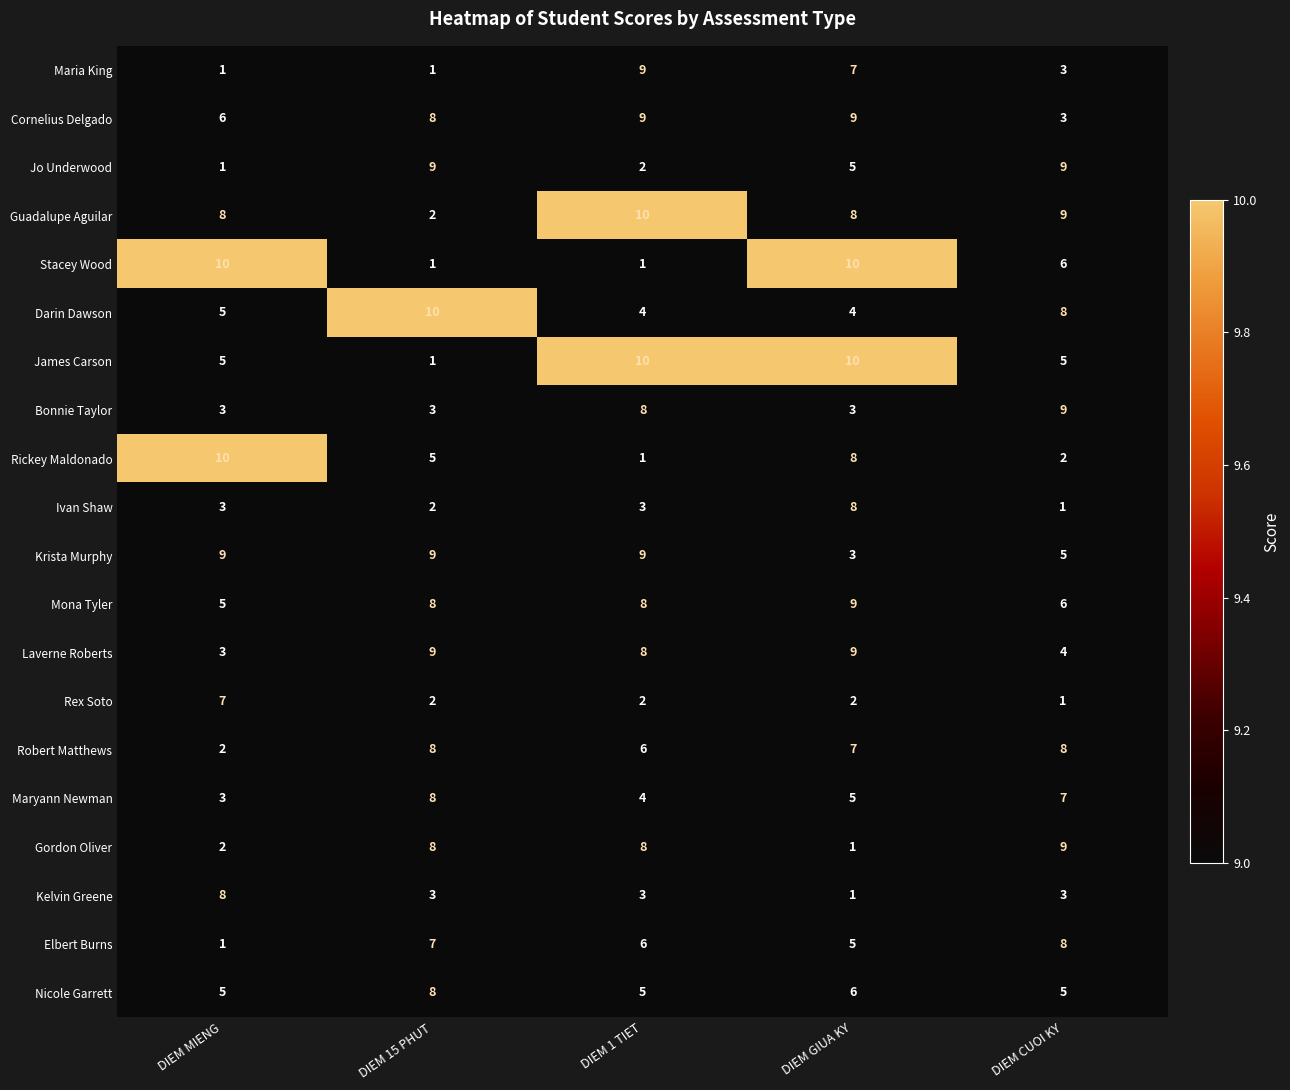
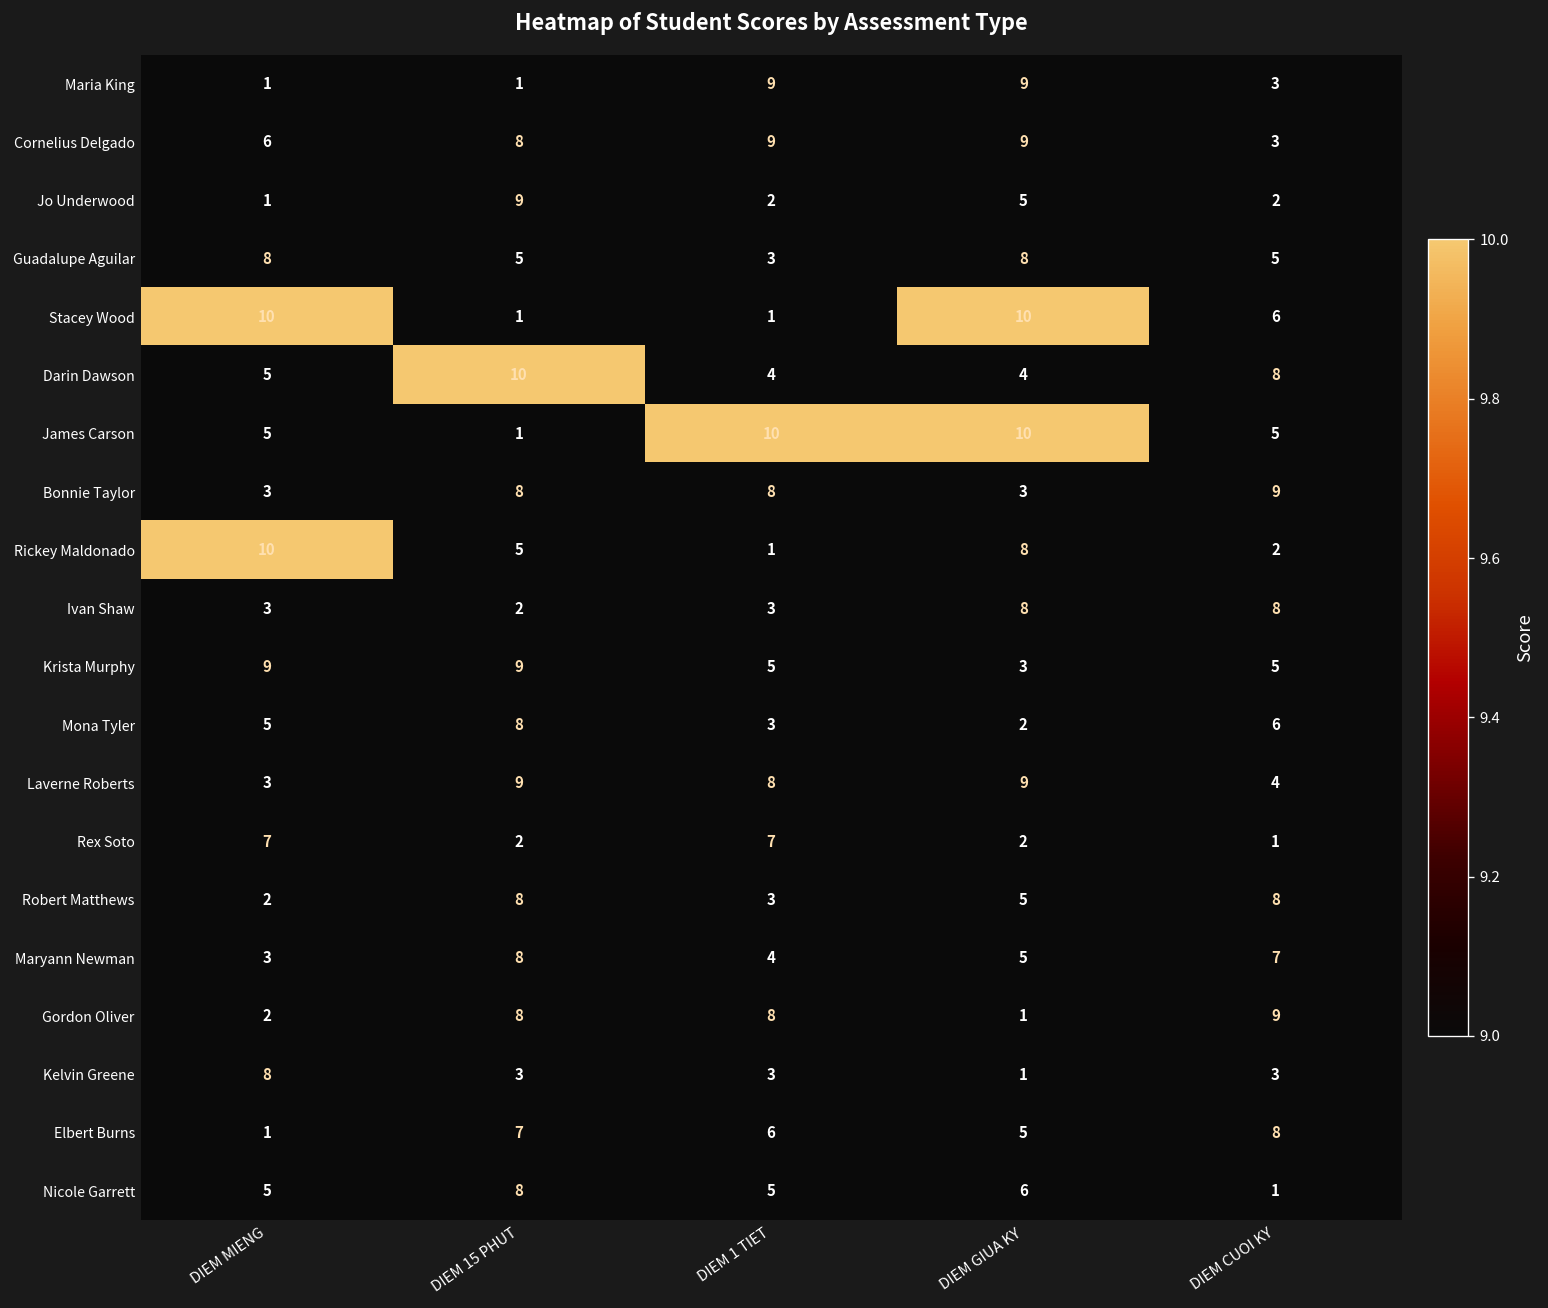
  {
    "Maria King": {
      "DIEM MIENG": 1,
      "DIEM 15 PHUT": 1,
      "DIEM 1 TIET": 9,
-     "DIEM GIUA KY": 7,
+     "DIEM GIUA KY": 9,
      "DIEM CUOI KY": 3
    },
    "Cornelius Delgado": {
      "DIEM MIENG": 6,
      "DIEM 15 PHUT": 8,
      "DIEM 1 TIET": 9,
      "DIEM GIUA KY": 9,
      "DIEM CUOI KY": 3
    },
    "Jo Underwood": {
      "DIEM MIENG": 1,
      "DIEM 15 PHUT": 9,
      "DIEM 1 TIET": 2,
      "DIEM GIUA KY": 5,
-     "DIEM CUOI KY": 9
+     "DIEM CUOI KY": 2
    },
    "Guadalupe Aguilar": {
      "DIEM MIENG": 8,
-     "DIEM 15 PHUT": 2,
-     "DIEM 1 TIET": 10,
+     "DIEM 15 PHUT": 5,
+     "DIEM 1 TIET": 3,
      "DIEM GIUA KY": 8,
-     "DIEM CUOI KY": 9
+     "DIEM CUOI KY": 5
    },
    "Stacey Wood": {
      "DIEM MIENG": 10,
      "DIEM 15 PHUT": 1,
      "DIEM 1 TIET": 1,
      "DIEM GIUA KY": 10,
      "DIEM CUOI KY": 6
    },
    "Darin Dawson": {
      "DIEM MIENG": 5,
      "DIEM 15 PHUT": 10,
      "DIEM 1 TIET": 4,
      "DIEM GIUA KY": 4,
      "DIEM CUOI KY": 8
    },
    "James Carson": {
      "DIEM MIENG": 5,
      "DIEM 15 PHUT": 1,
      "DIEM 1 TIET": 10,
      "DIEM GIUA KY": 10,
      "DIEM CUOI KY": 5
    },
    "Bonnie Taylor": {
      "DIEM MIENG": 3,
-     "DIEM 15 PHUT": 3,
+     "DIEM 15 PHUT": 8,
      "DIEM 1 TIET": 8,
      "DIEM GIUA KY": 3,
      "DIEM CUOI KY": 9
    },
    "Rickey Maldonado": {
      "DIEM MIENG": 10,
      "DIEM 15 PHUT": 5,
      "DIEM 1 TIET": 1,
      "DIEM GIUA KY": 8,
      "DIEM CUOI KY": 2
    },
    "Ivan Shaw": {
      "DIEM MIENG": 3,
      "DIEM 15 PHUT": 2,
      "DIEM 1 TIET": 3,
      "DIEM GIUA KY": 8,
-     "DIEM CUOI KY": 1
+     "DIEM CUOI KY": 8
    },
    "Krista Murphy": {
      "DIEM MIENG": 9,
      "DIEM 15 PHUT": 9,
-     "DIEM 1 TIET": 9,
+     "DIEM 1 TIET": 5,
      "DIEM GIUA KY": 3,
      "DIEM CUOI KY": 5
    },
    "Mona Tyler": {
      "DIEM MIENG": 5,
      "DIEM 15 PHUT": 8,
-     "DIEM 1 TIET": 8,
-     "DIEM GIUA KY": 9,
+     "DIEM 1 TIET": 3,
+     "DIEM GIUA KY": 2,
      "DIEM CUOI KY": 6
    },
    "Laverne Roberts": {
      "DIEM MIENG": 3,
      "DIEM 15 PHUT": 9,
      "DIEM 1 TIET": 8,
      "DIEM GIUA KY": 9,
      "DIEM CUOI KY": 4
    },
    "Rex Soto": {
      "DIEM MIENG": 7,
      "DIEM 15 PHUT": 2,
-     "DIEM 1 TIET": 2,
+     "DIEM 1 TIET": 7,
      "DIEM GIUA KY": 2,
      "DIEM CUOI KY": 1
    },
    "Robert Matthews": {
      "DIEM MIENG": 2,
      "DIEM 15 PHUT": 8,
-     "DIEM 1 TIET": 6,
-     "DIEM GIUA KY": 7,
+     "DIEM 1 TIET": 3,
+     "DIEM GIUA KY": 5,
      "DIEM CUOI KY": 8
    },
    "Maryann Newman": {
      "DIEM MIENG": 3,
      "DIEM 15 PHUT": 8,
      "DIEM 1 TIET": 4,
      "DIEM GIUA KY": 5,
      "DIEM CUOI KY": 7
    },
    "Gordon Oliver": {
      "DIEM MIENG": 2,
      "DIEM 15 PHUT": 8,
      "DIEM 1 TIET": 8,
      "DIEM GIUA KY": 1,
      "DIEM CUOI KY": 9
    },
    "Kelvin Greene": {
      "DIEM MIENG": 8,
      "DIEM 15 PHUT": 3,
      "DIEM 1 TIET": 3,
      "DIEM GIUA KY": 1,
      "DIEM CUOI KY": 3
    },
    "Elbert Burns": {
      "DIEM MIENG": 1,
      "DIEM 15 PHUT": 7,
      "DIEM 1 TIET": 6,
      "DIEM GIUA KY": 5,
      "DIEM CUOI KY": 8
    },
    "Nicole Garrett": {
      "DIEM MIENG": 5,
      "DIEM 15 PHUT": 8,
      "DIEM 1 TIET": 5,
      "DIEM GIUA KY": 6,
-     "DIEM CUOI KY": 5
+     "DIEM CUOI KY": 1
    }
  }
